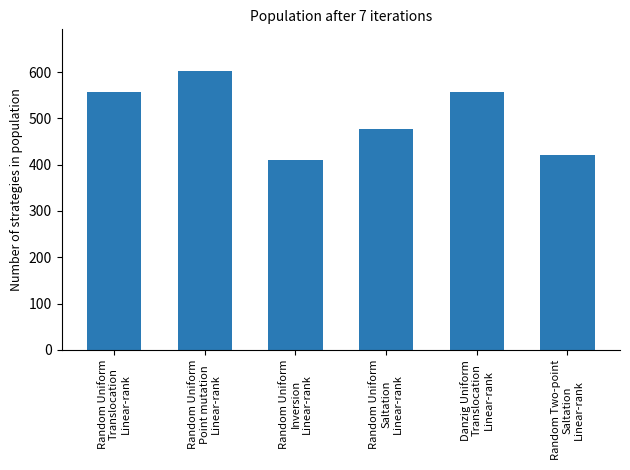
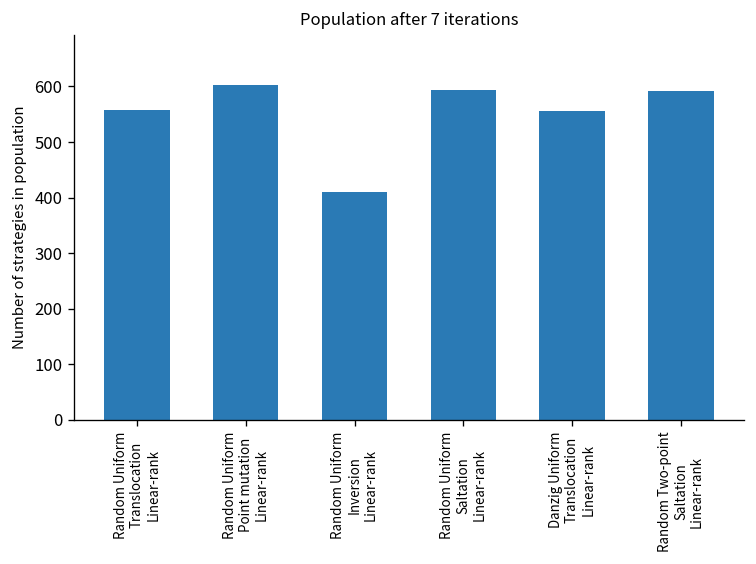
  {
    "Random Uniform Translocation Linear-rank": 560,
    "Random Uniform Point mutation Linear-rank": 600,
    "Random Uniform Inversion Linear-rank": 410,
-   "Random Uniform Saltation Linear-rank": 480,
+   "Random Uniform Saltation Linear-rank": 590,
    "Danzig Uniform Translocation Linear-rank": 560,
-   "Random Two-point Saltation Linear-rank": 420
+   "Random Two-point Saltation Linear-rank": 590
  }
